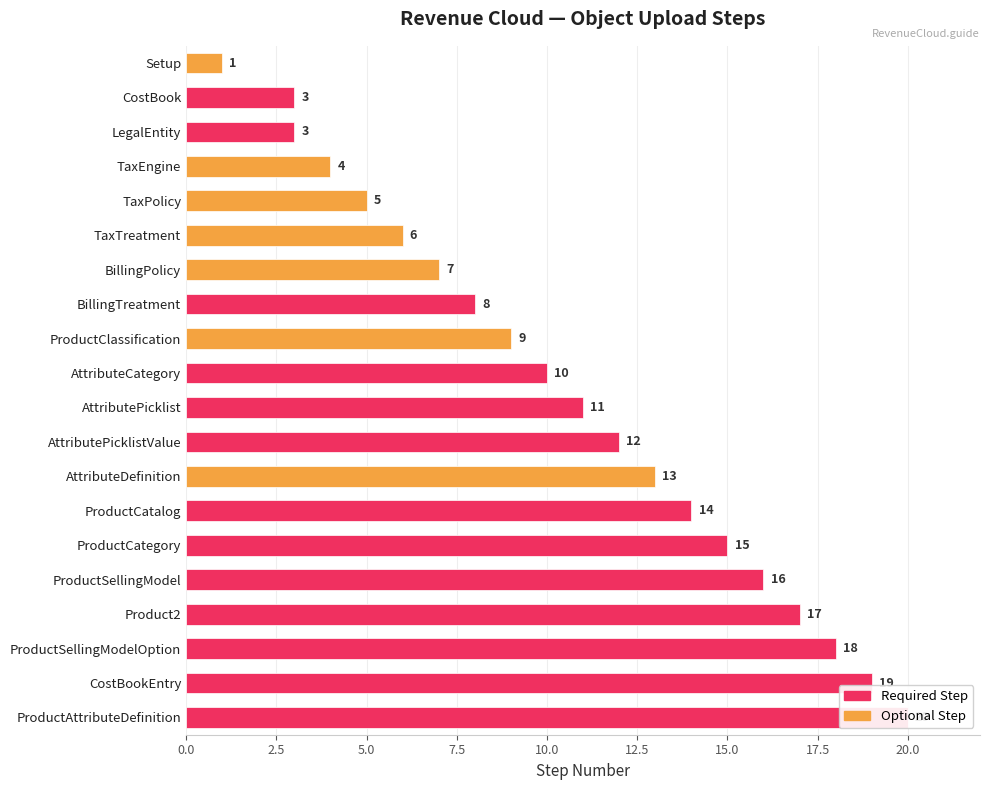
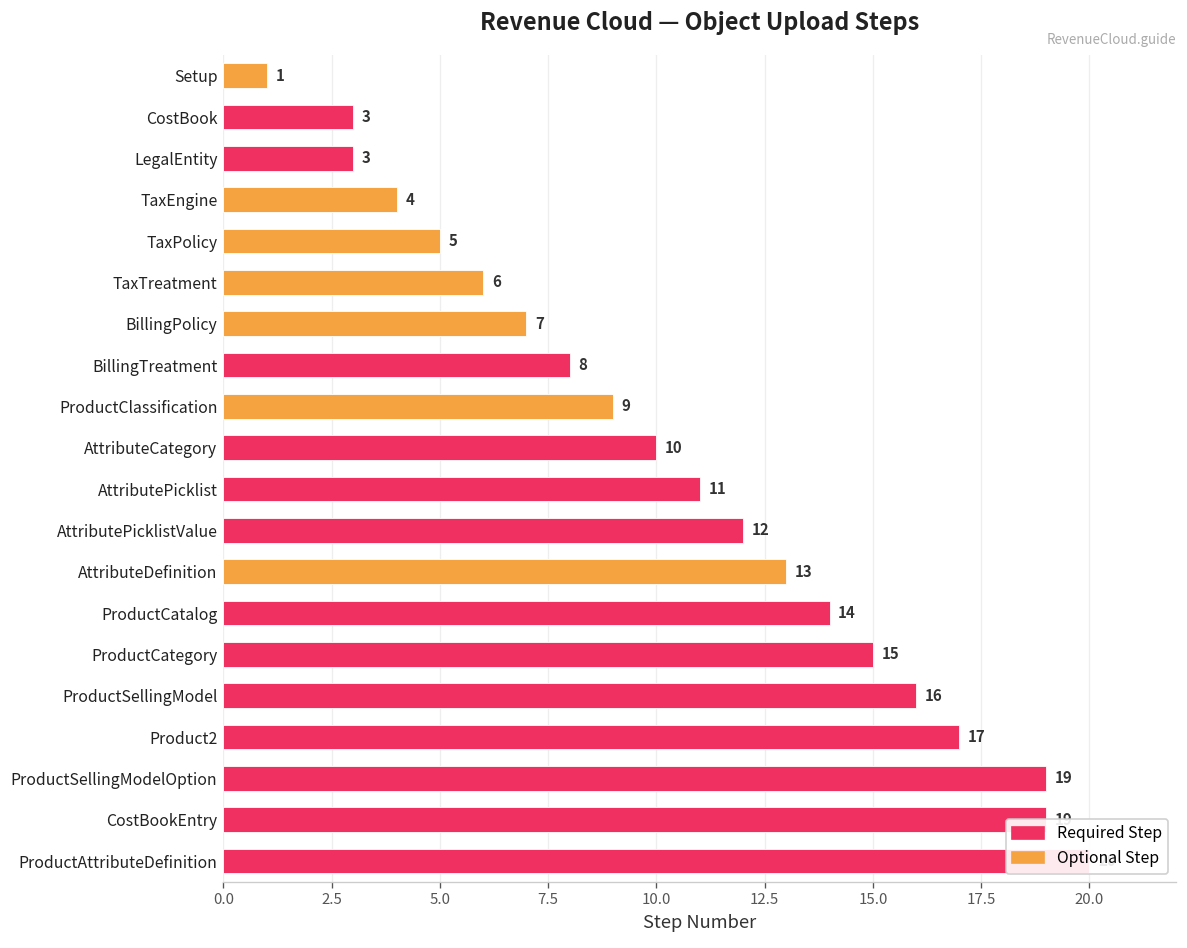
  {
    "Setup": 1,
    "CostBook": 3,
    "LegalEntity": 3,
    "TaxEngine": 4,
    "TaxPolicy": 5,
    "TaxTreatment": 6,
    "BillingPolicy": 7,
    "BillingTreatment": 8,
    "ProductClassification": 9,
    "AttributeCategory": 10,
    "AttributePicklist": 11,
    "AttributePicklistValue": 12,
    "AttributeDefinition": 13,
    "ProductCatalog": 14,
    "ProductCategory": 15,
    "ProductSellingModel": 16,
    "Product2": 17,
-   "ProductSellingModelOption": 18
+   "ProductSellingModelOption": 19
  }
